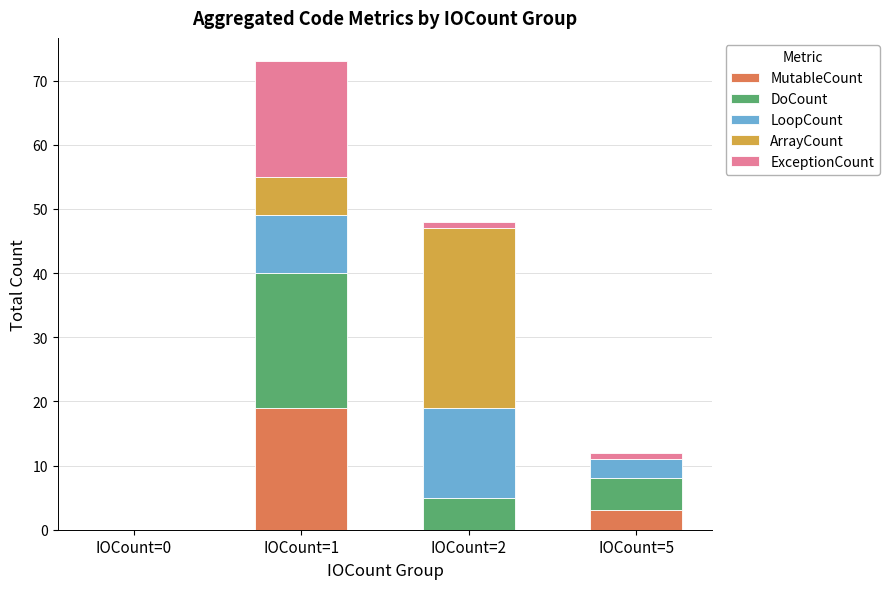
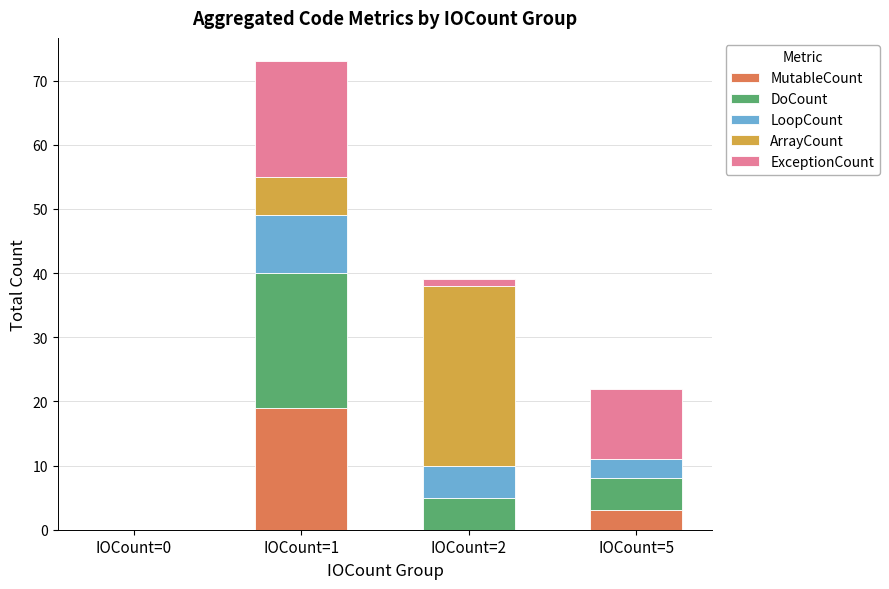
  {
    "DoCount": {
      "IOCount=0": 0,
      "IOCount=1": 21,
      "IOCount=2": 5,
      "IOCount=5": 5
    },
    "LoopCount": {
      "IOCount=0": 0,
      "IOCount=1": 9,
-     "IOCount=2": 14,
+     "IOCount=2": 5,
      "IOCount=5": 3
    },
    "ExceptionCount": {
      "IOCount=0": 0,
      "IOCount=1": 18,
      "IOCount=2": 1,
-     "IOCount=5": 1
+     "IOCount=5": 11
    }
  }
